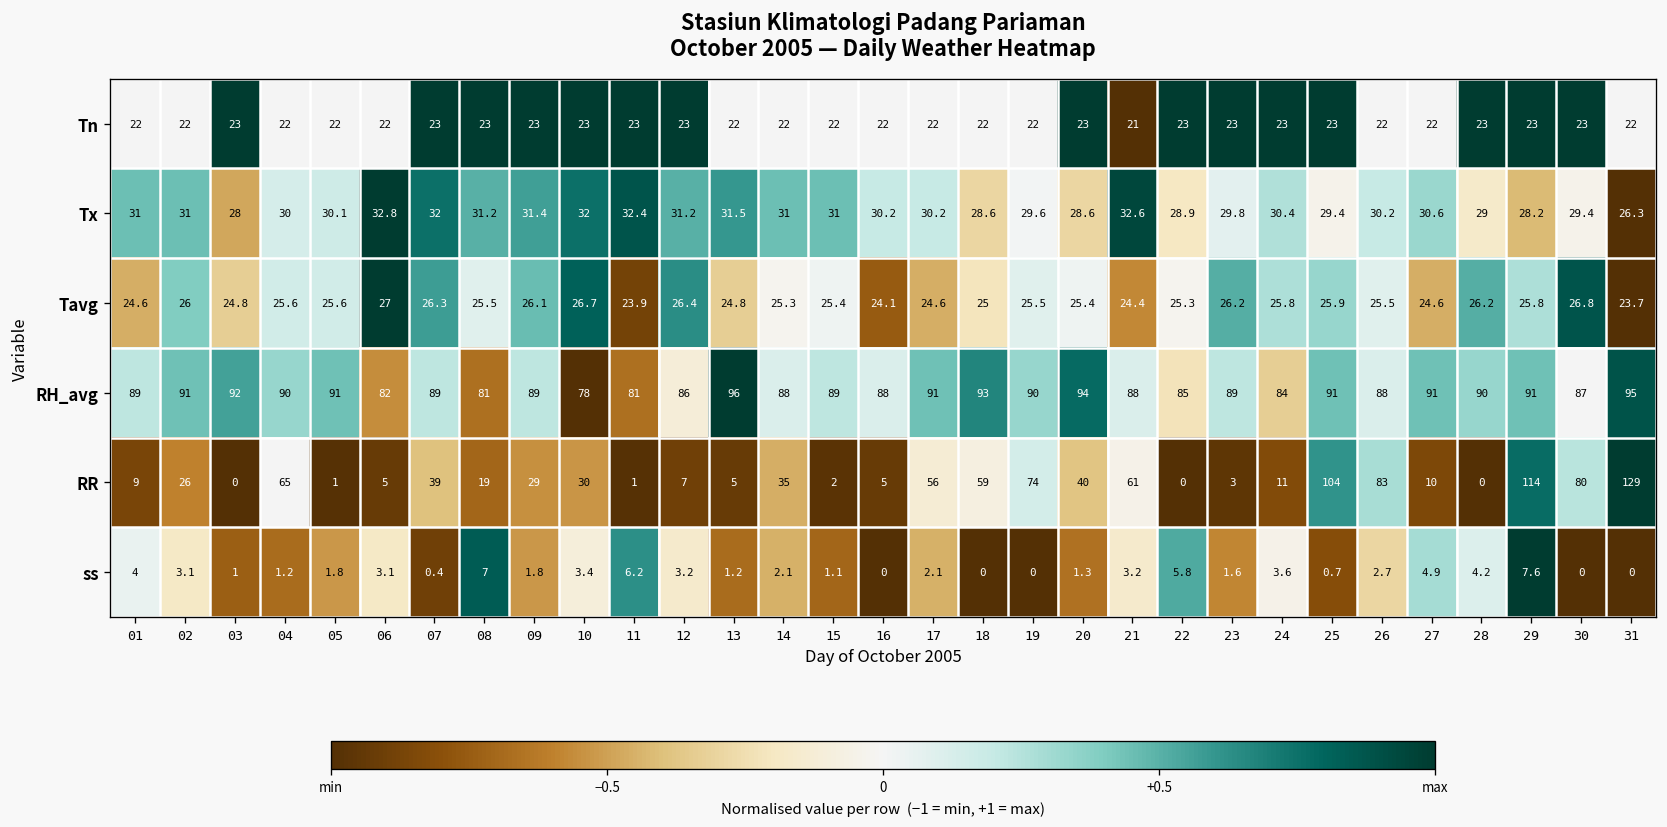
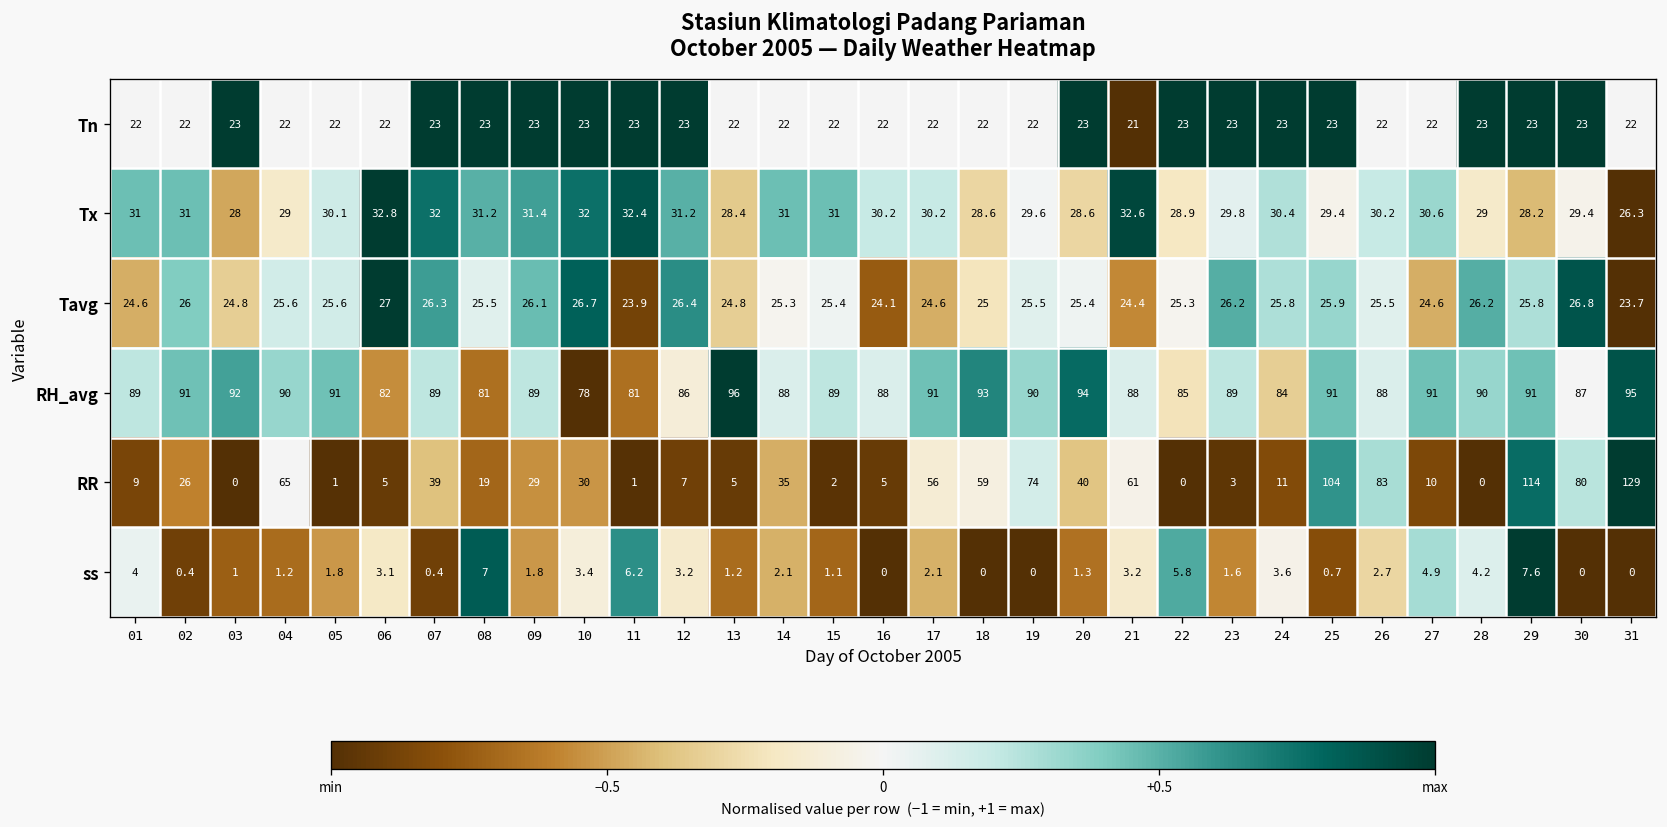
  {
    "Tn": {
      "01": 22,
      "02": 22,
      "03": 23,
      "04": 22,
      "05": 22,
      "06": 22,
      "07": 23,
      "08": 23,
      "09": 23,
      "10": 23,
      "11": 23,
      "12": 23,
      "13": 22,
      "14": 22,
      "15": 22,
      "16": 22,
      "17": 22,
      "18": 22,
      "19": 22,
      "20": 23,
      "21": 21,
      "22": 23,
      "23": 23,
      "24": 23,
      "25": 23,
      "26": 22,
      "27": 22,
      "28": 23,
      "29": 23,
      "30": 23,
      "31": 22
    },
    "Tx": {
      "01": 31,
      "02": 31,
      "03": 28,
-     "04": 30,
+     "04": 29,
      "05": 30.1,
      "06": 32.8,
      "07": 32,
      "08": 31.2,
      "09": 31.4,
      "10": 32,
      "11": 32.4,
      "12": 31.2,
-     "13": 31.5,
+     "13": 28.4,
      "14": 31,
      "15": 31,
      "16": 30.2,
      "17": 30.2,
      "18": 28.6,
      "19": 29.6,
      "20": 28.6,
      "21": 32.6,
      "22": 28.9,
      "23": 29.8,
      "24": 30.4,
      "25": 29.4,
      "26": 30.2,
      "27": 30.6,
      "28": 29,
      "29": 28.2,
      "30": 29.4,
      "31": 26.3
    },
    "Tavg": {
      "01": 24.6,
      "02": 26,
      "03": 24.8,
      "04": 25.6,
      "05": 25.6,
      "06": 27,
      "07": 26.3,
      "08": 25.5,
      "09": 26.1,
      "10": 26.7,
      "11": 23.9,
      "12": 26.4,
      "13": 24.8,
      "14": 25.3,
      "15": 25.4,
      "16": 24.1,
      "17": 24.6,
      "18": 25,
      "19": 25.5,
      "20": 25.4,
      "21": 24.4,
      "22": 25.3,
      "23": 26.2,
      "24": 25.8,
      "25": 25.9,
      "26": 25.5,
      "27": 24.6,
      "28": 26.2,
      "29": 25.8,
      "30": 26.8,
      "31": 23.7
    },
    "RH_avg": {
      "01": 89,
      "02": 91,
      "03": 92,
      "04": 90,
      "05": 91,
      "06": 82,
      "07": 89,
      "08": 81,
      "09": 89,
      "10": 78,
      "11": 81,
      "12": 86,
      "13": 96,
      "14": 88,
      "15": 89,
      "16": 88,
      "17": 91,
      "18": 93,
      "19": 90,
      "20": 94,
      "21": 88,
      "22": 85,
      "23": 89,
      "24": 84,
      "25": 91,
      "26": 88,
      "27": 91,
      "28": 90,
      "29": 91,
      "30": 87,
      "31": 95
    },
    "RR": {
      "01": 9,
      "02": 26,
      "03": 0,
      "04": 65,
      "05": 1,
      "06": 5,
      "07": 39,
      "08": 19,
      "09": 29,
      "10": 30,
      "11": 1,
      "12": 7,
      "13": 5,
      "14": 35,
      "15": 2,
      "16": 5,
      "17": 56,
      "18": 59,
      "19": 74,
      "20": 40,
      "21": 61,
      "22": 0,
      "23": 3,
      "24": 11,
      "25": 104,
      "26": 83,
      "27": 10,
      "28": 0,
      "29": 114,
      "30": 80,
      "31": 129
    },
    "ss": {
      "01": 4,
-     "02": 3.1,
+     "02": 0.4,
      "03": 1,
      "04": 1.2,
      "05": 1.8,
      "06": 3.1,
      "07": 0.4,
      "08": 7,
      "09": 1.8,
      "10": 3.4,
      "11": 6.2,
      "12": 3.2,
      "13": 1.2,
      "14": 2.1,
      "15": 1.1,
      "16": 0,
      "17": 2.1,
      "18": 0,
      "19": 0,
      "20": 1.3,
      "21": 3.2,
      "22": 5.8,
      "23": 1.6,
      "24": 3.6,
      "25": 0.7,
      "26": 2.7,
      "27": 4.9,
      "28": 4.2,
      "29": 7.6,
      "30": 0,
      "31": 0
    }
  }
